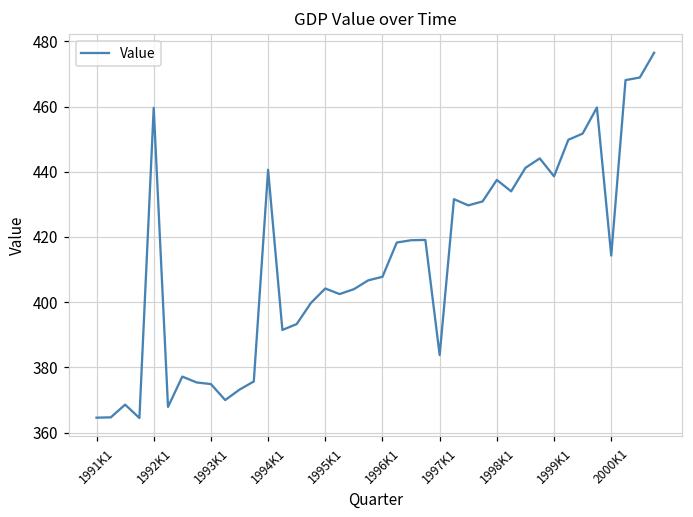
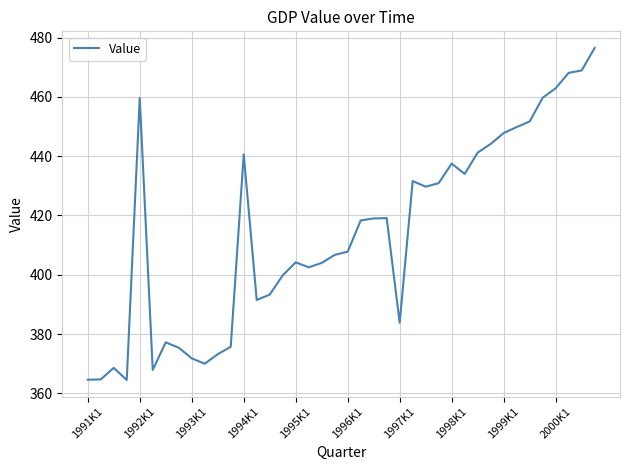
  {
    "1991K1": 365,
    "1992K1": 460,
-   "1993K1": 375,
+   "1993K1": 372,
    "1994K1": 441,
    "1995K1": 404,
    "1996K1": 408,
    "1997K1": 384,
    "1998K1": 438,
-   "1999K1": 439,
-   "2000K1": 414
+   "1999K1": 448,
+   "2000K1": 463
  }
